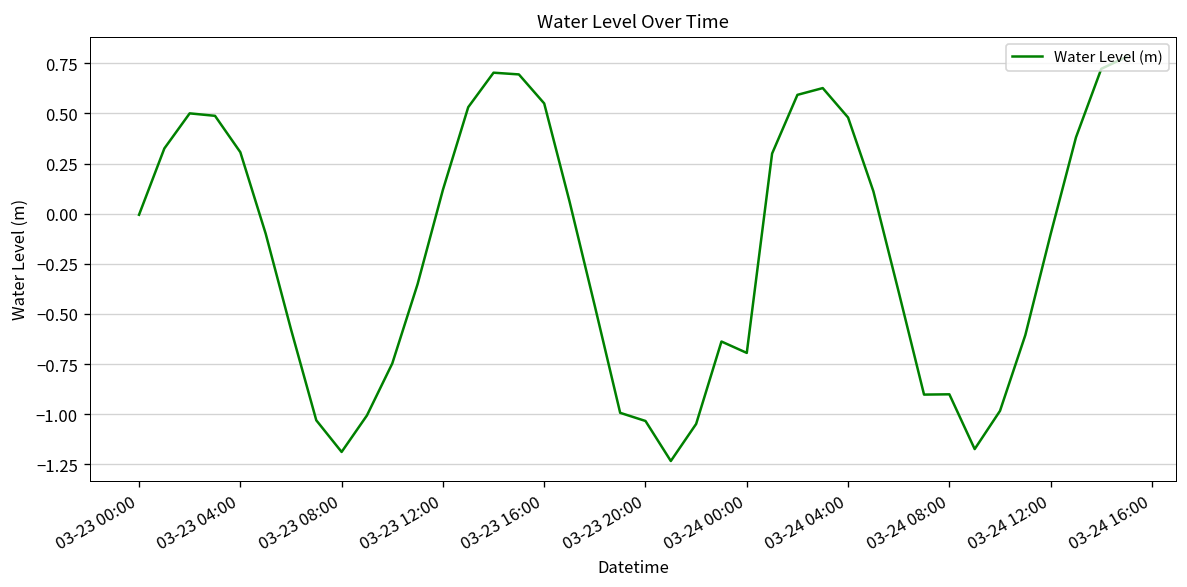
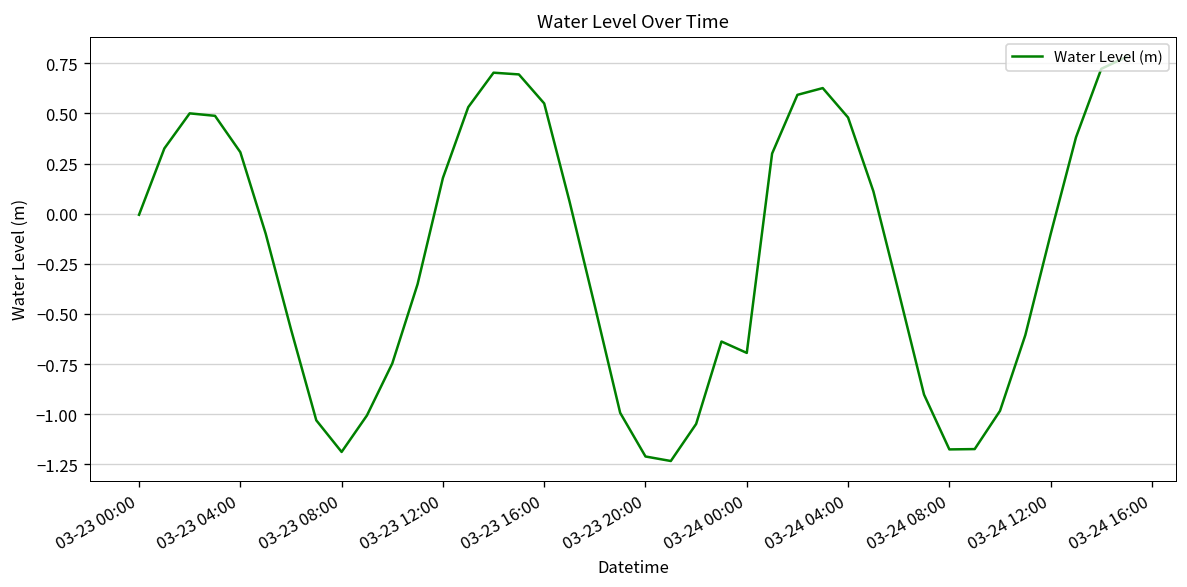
  {
    "03-23 00:00": -0.01,
    "03-23 04:00": 0.31,
    "03-23 08:00": -1.19,
-   "03-23 12:00": 0.12,
+   "03-23 12:00": 0.18,
    "03-23 16:00": 0.55,
-   "03-23 20:00": -1.03,
+   "03-23 20:00": -1.21,
    "03-24 00:00": -0.69,
    "03-24 04:00": 0.48,
-   "03-24 08:00": -0.90,
+   "03-24 08:00": -1.18,
    "03-24 12:00": -0.10
  }
